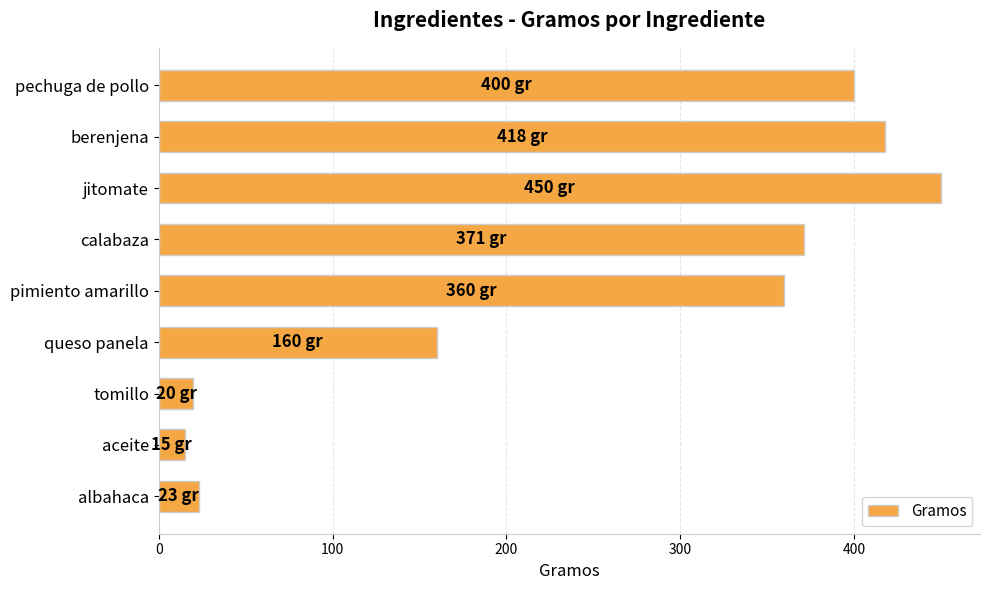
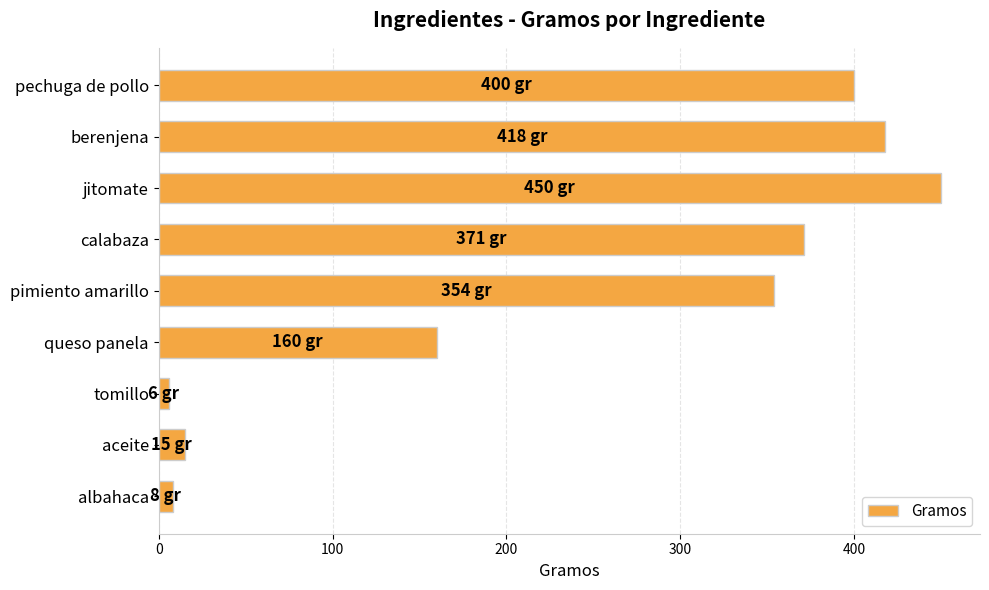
  {
    "pechuga de pollo": 400,
    "berenjena": 418,
    "jitomate": 450,
    "calabaza": 371,
-   "pimiento amarillo": 360,
+   "pimiento amarillo": 354,
    "queso panela": 160,
-   "tomillo": 20,
+   "tomillo": 6,
    "aceite": 15,
-   "albahaca": 23
+   "albahaca": 8
  }
